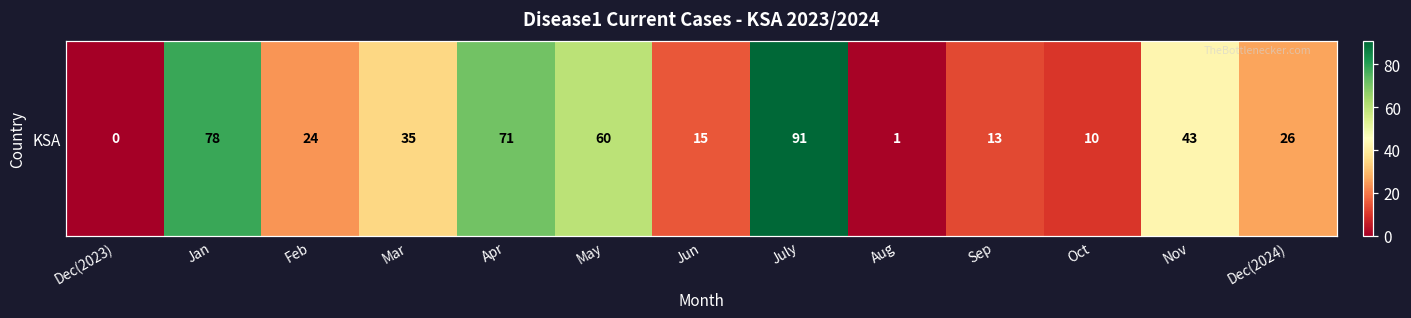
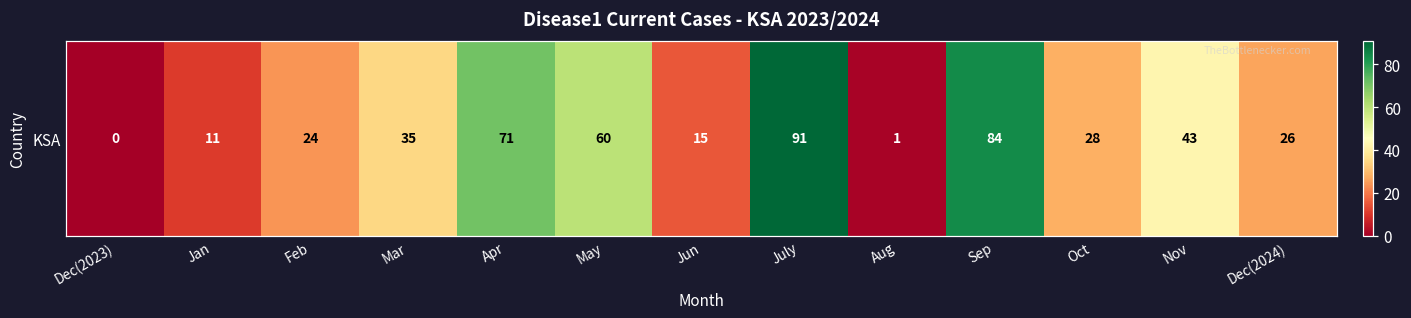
  {
    "KSA": {
      "Dec(2023)": 0,
-     "Jan": 78,
+     "Jan": 11,
      "Feb": 24,
      "Mar": 35,
      "Apr": 71,
      "May": 60,
      "Jun": 15,
      "July": 91,
      "Aug": 1,
-     "Sep": 13,
-     "Oct": 10,
+     "Sep": 84,
+     "Oct": 28,
      "Nov": 43
    }
  }
